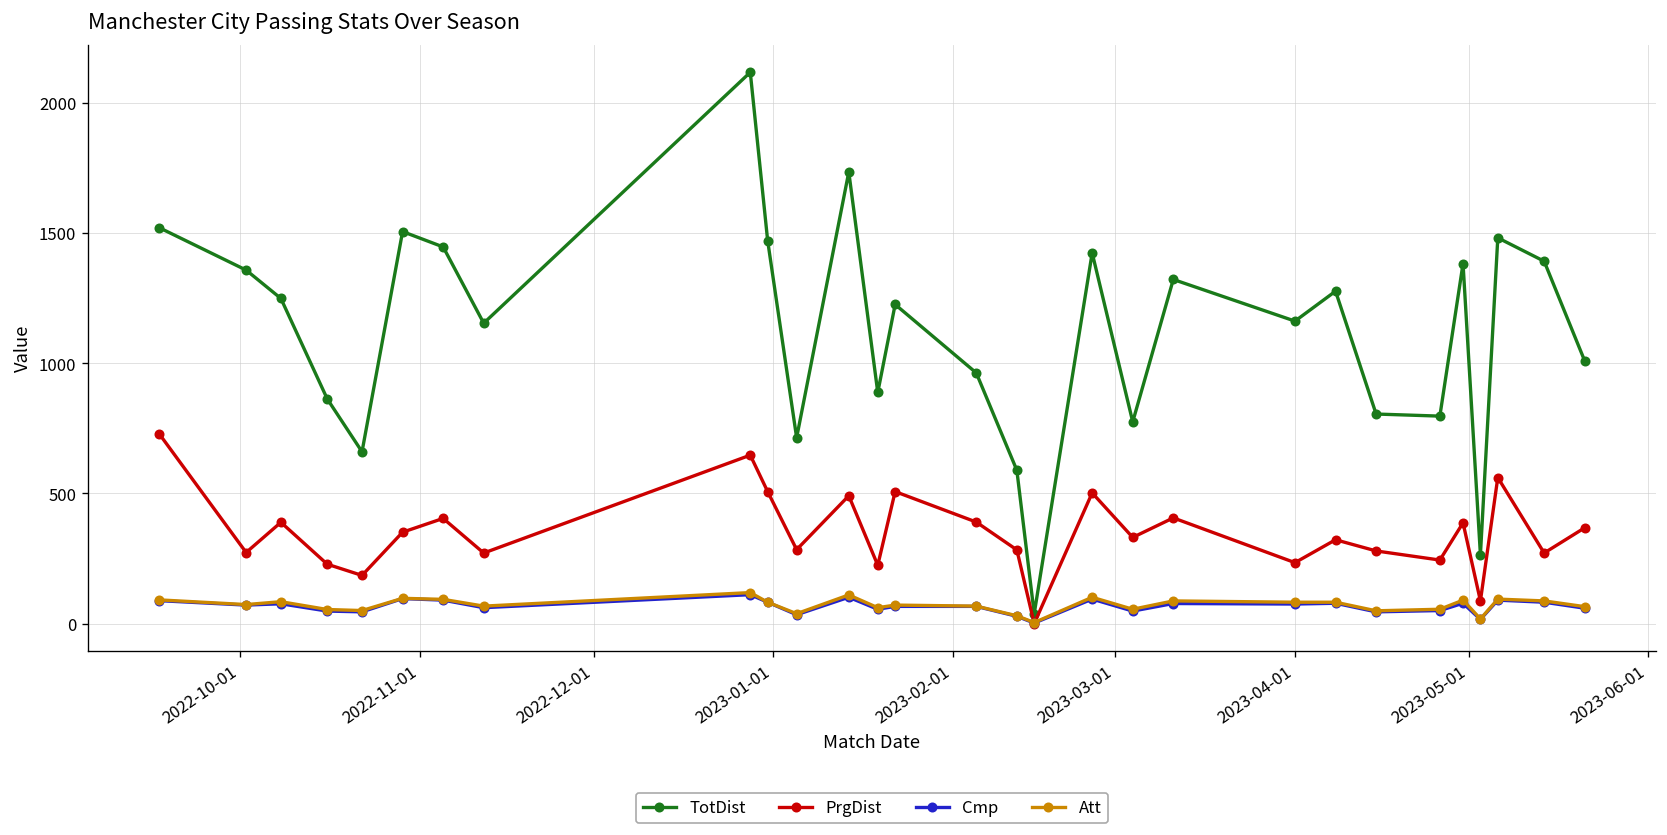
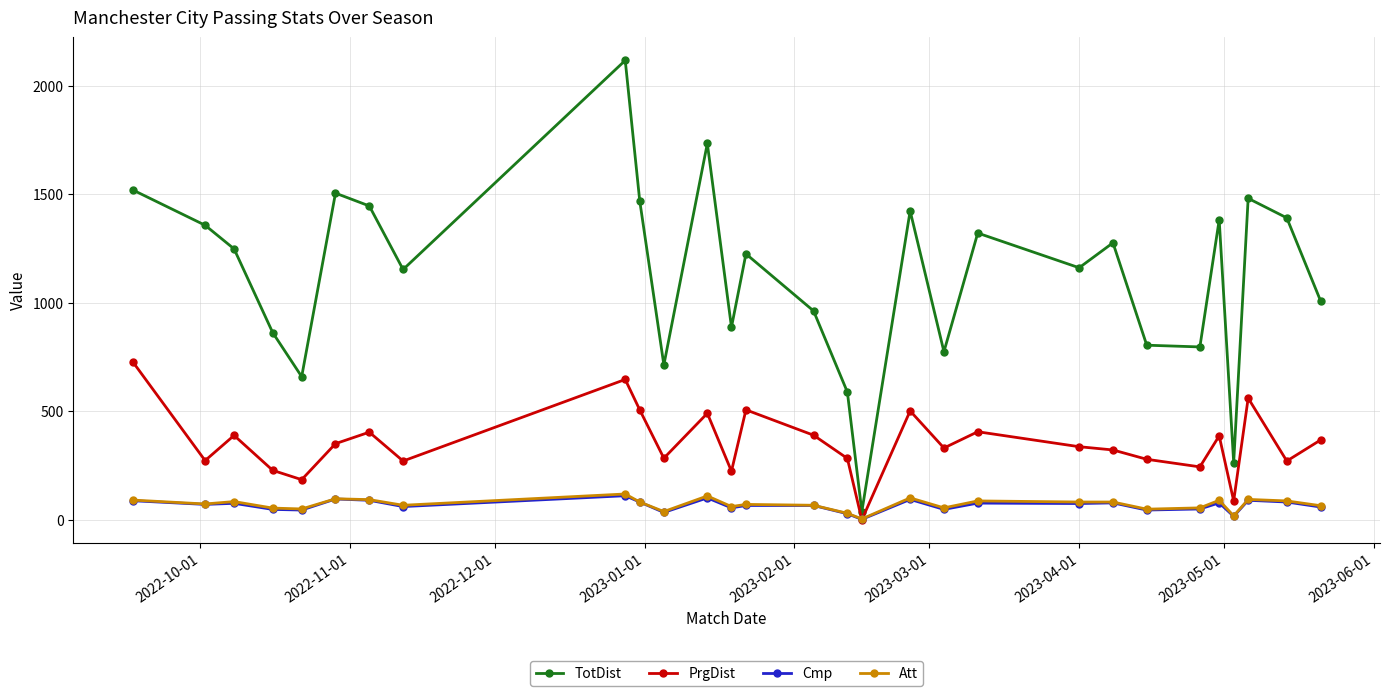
  {
    "TotDist": {
      "2023-04-01": 1160
    },
    "PrgDist": {
-     "2023-04-01": 230
+     "2023-04-01": 340
    }
  }
